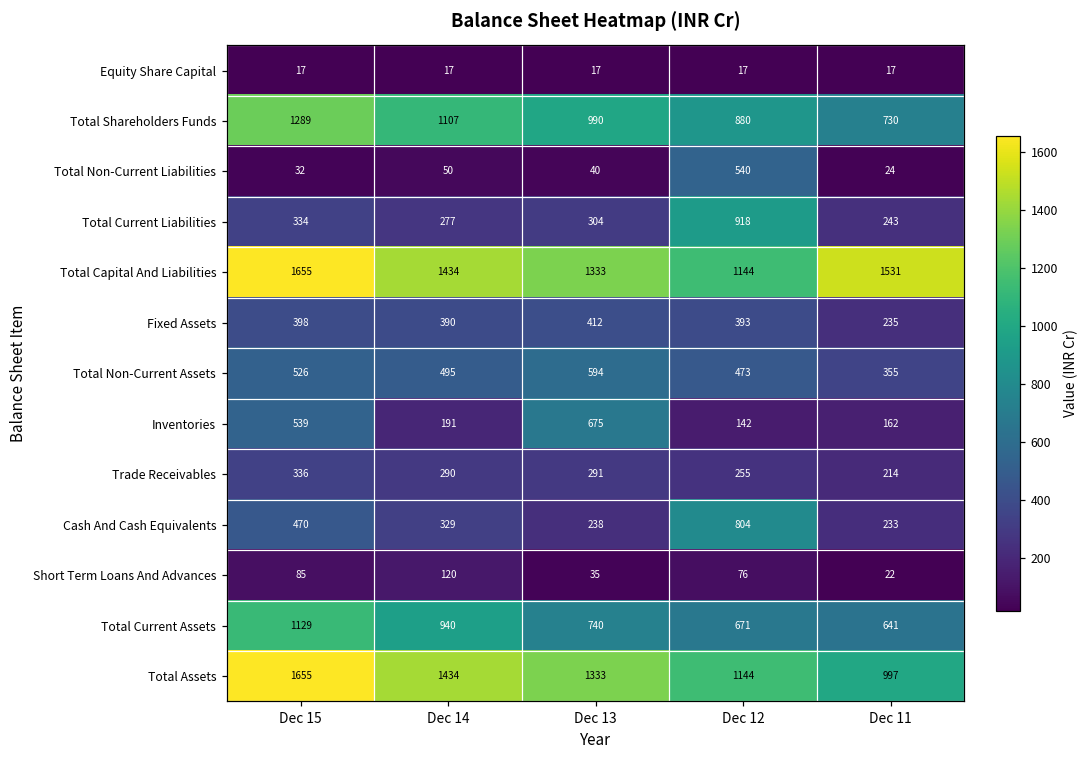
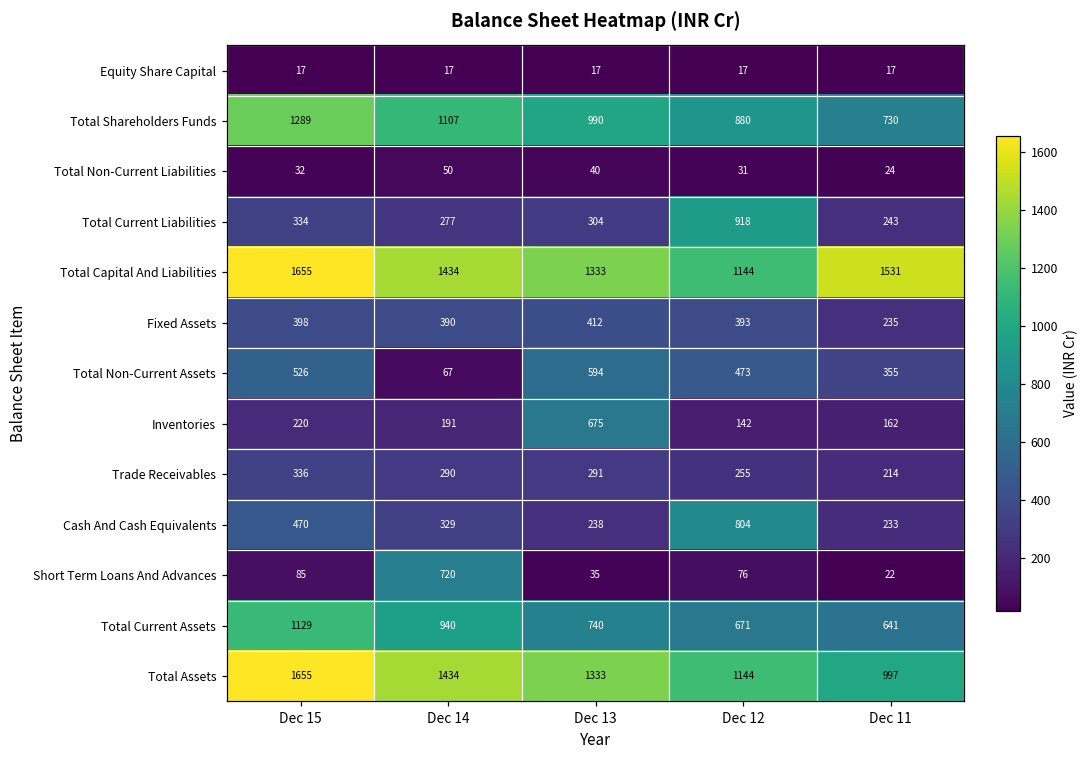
  {
    "Equity Share Capital": {
      "Dec 15": 17,
      "Dec 14": 17,
      "Dec 13": 17,
      "Dec 12": 17,
      "Dec 11": 17
    },
    "Total Shareholders Funds": {
      "Dec 15": 1289,
      "Dec 14": 1107,
      "Dec 13": 990,
      "Dec 12": 880,
      "Dec 11": 730
    },
    "Total Non-Current Liabilities": {
      "Dec 15": 32,
      "Dec 14": 50,
      "Dec 13": 40,
-     "Dec 12": 540,
+     "Dec 12": 31,
      "Dec 11": 24
    },
    "Total Current Liabilities": {
      "Dec 15": 334,
      "Dec 14": 277,
      "Dec 13": 304,
      "Dec 12": 918,
      "Dec 11": 243
    },
    "Total Capital And Liabilities": {
      "Dec 15": 1655,
      "Dec 14": 1434,
      "Dec 13": 1333,
      "Dec 12": 1144,
      "Dec 11": 1531
    },
    "Fixed Assets": {
      "Dec 15": 398,
      "Dec 14": 390,
      "Dec 13": 412,
      "Dec 12": 393,
      "Dec 11": 235
    },
    "Total Non-Current Assets": {
      "Dec 15": 526,
-     "Dec 14": 495,
+     "Dec 14": 67,
      "Dec 13": 594,
      "Dec 12": 473,
      "Dec 11": 355
    },
    "Inventories": {
-     "Dec 15": 539,
+     "Dec 15": 220,
      "Dec 14": 191,
      "Dec 13": 675,
      "Dec 12": 142,
      "Dec 11": 162
    },
    "Trade Receivables": {
      "Dec 15": 336,
      "Dec 14": 290,
      "Dec 13": 291,
      "Dec 12": 255,
      "Dec 11": 214
    },
    "Cash And Cash Equivalents": {
      "Dec 15": 470,
      "Dec 14": 329,
      "Dec 13": 238,
      "Dec 12": 804,
      "Dec 11": 233
    },
    "Short Term Loans And Advances": {
      "Dec 15": 85,
-     "Dec 14": 120,
+     "Dec 14": 720,
      "Dec 13": 35,
      "Dec 12": 76,
      "Dec 11": 22
    },
    "Total Current Assets": {
      "Dec 15": 1129,
      "Dec 14": 940,
      "Dec 13": 740,
      "Dec 12": 671,
      "Dec 11": 641
    },
    "Total Assets": {
      "Dec 15": 1655,
      "Dec 14": 1434,
      "Dec 13": 1333,
      "Dec 12": 1144,
      "Dec 11": 997
    }
  }
